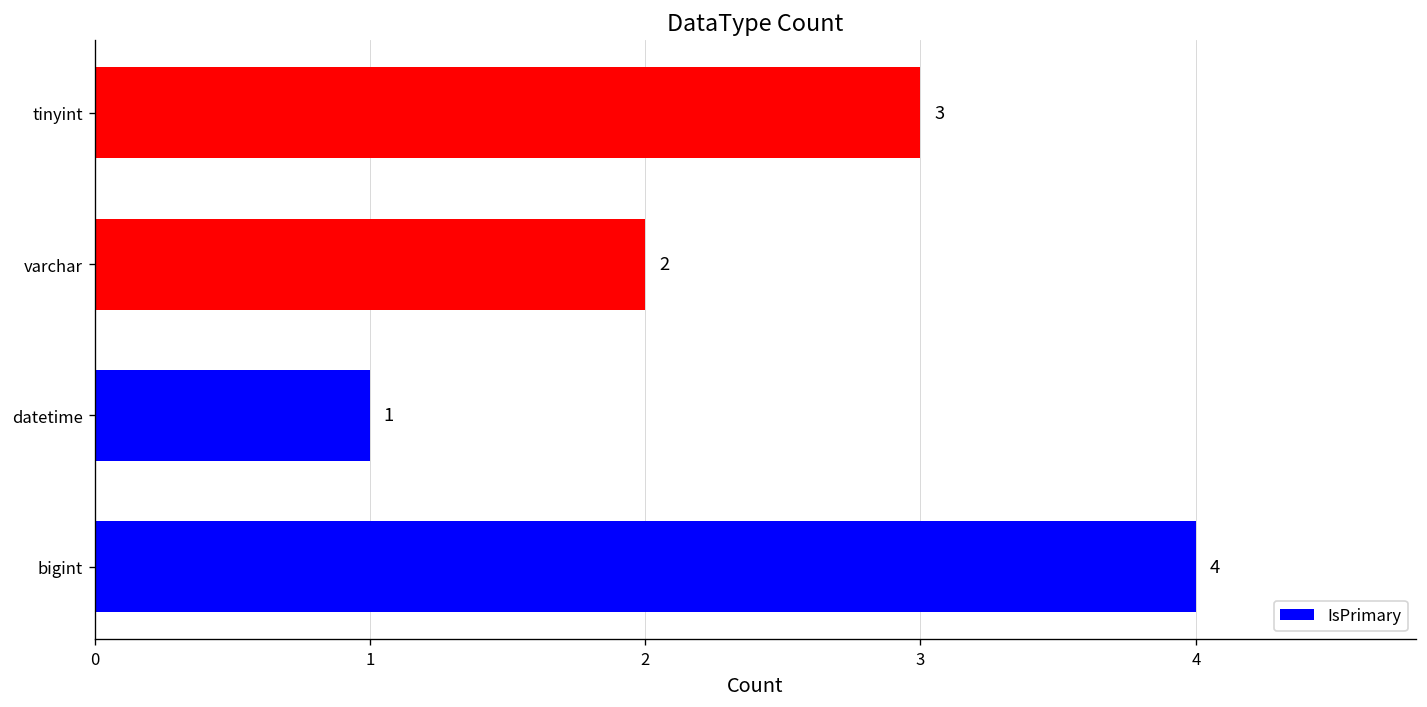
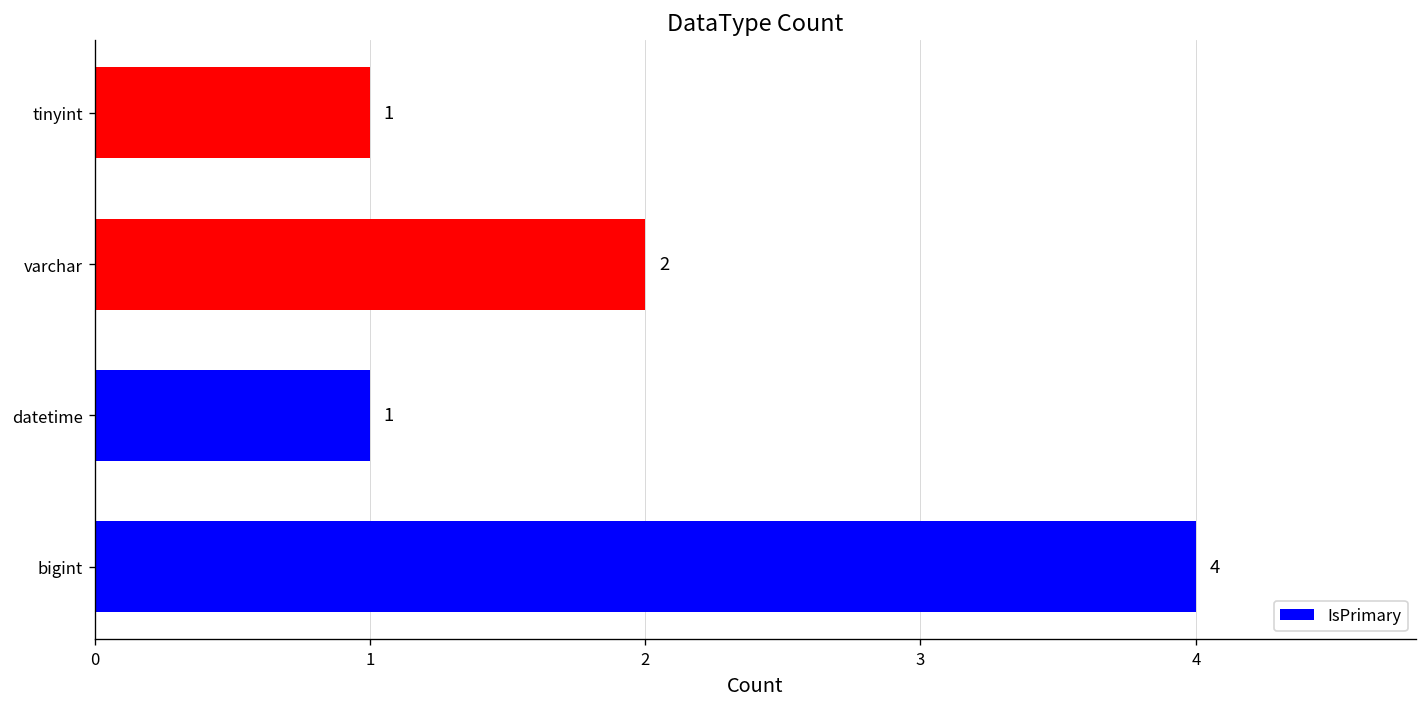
  {
-   "tinyint": 3,
+   "tinyint": 1,
    "varchar": 2,
    "datetime": 1,
    "bigint": 4
  }
